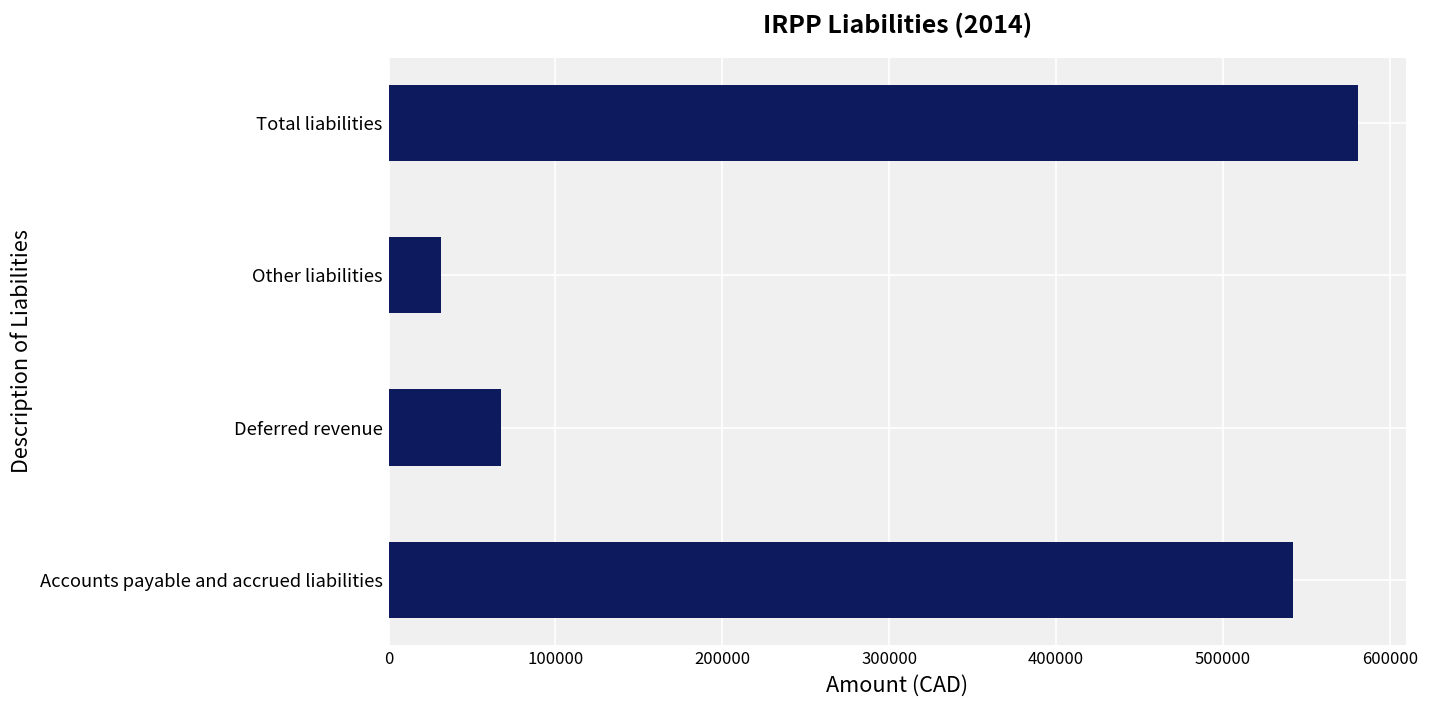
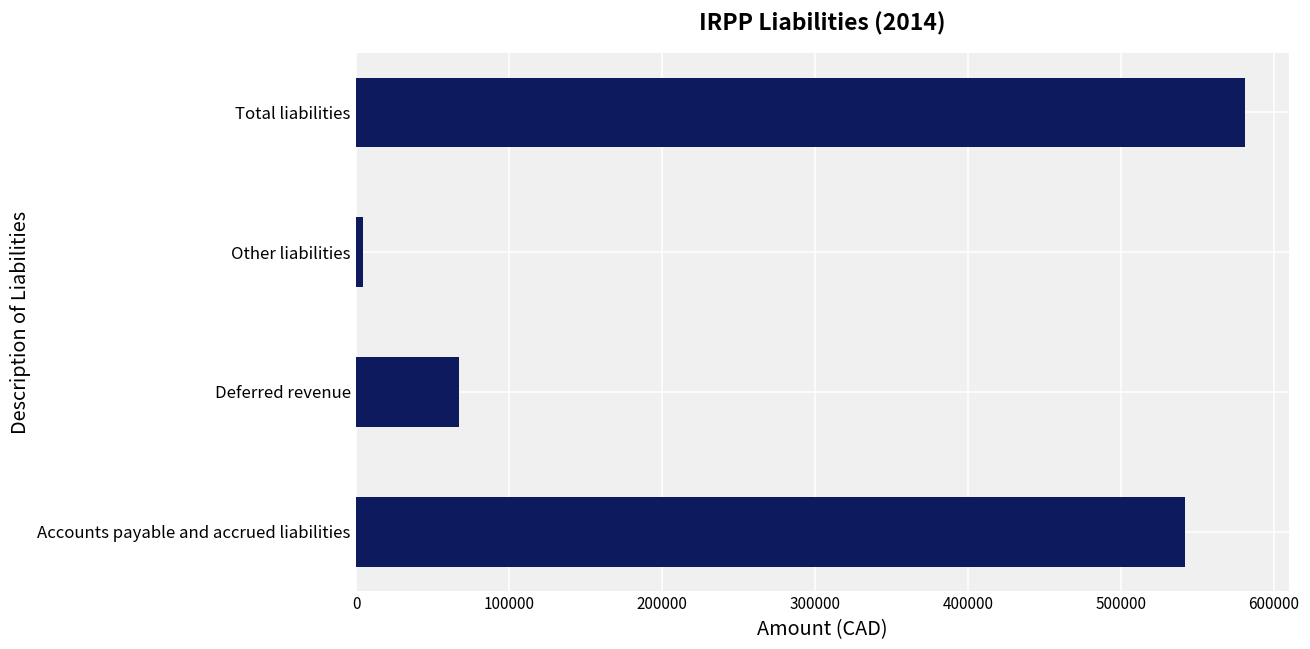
  {
    "Total liabilities": 581000,
-   "Other liabilities": 31000,
+   "Other liabilities": 5000,
    "Deferred revenue": 67000,
    "Accounts payable and accrued liabilities": 542000
  }
